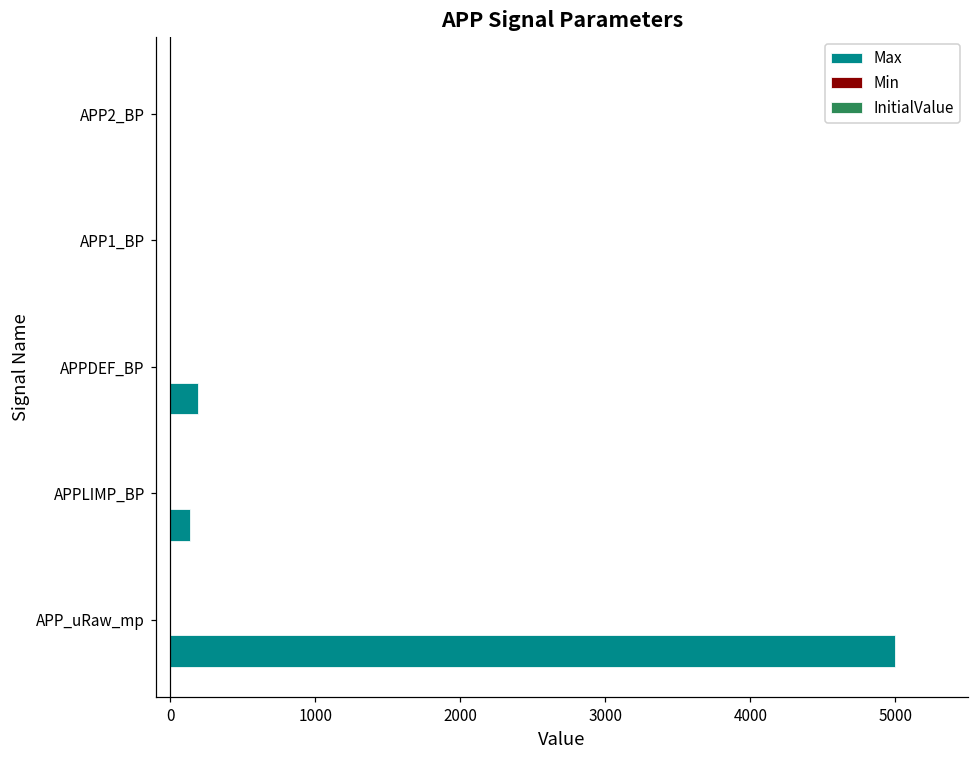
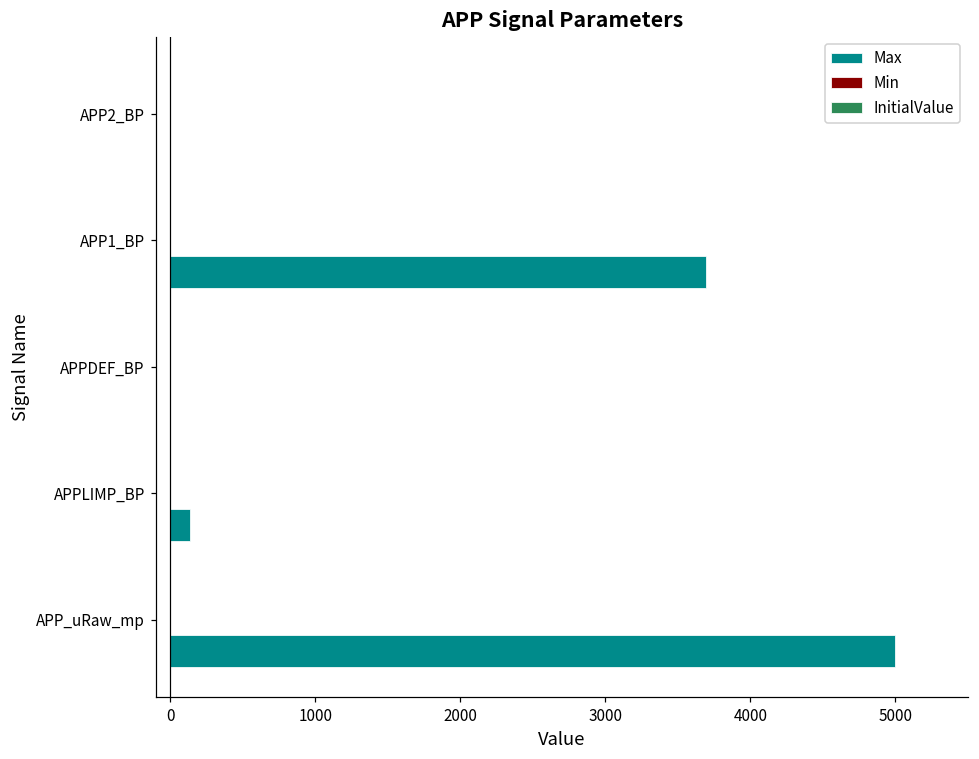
  {
    "Max": {
-     "APP1_BP": 0,
-     "APPDEF_BP": 190,
+     "APP1_BP": 3690,
+     "APPDEF_BP": 0,
      "APPLIMP_BP": 140,
      "APP_uRaw_mp": 5000
    },
    "Min": {
      "APP2_BP": 0,
      "APP1_BP": 0,
      "APPDEF_BP": 0,
      "APPLIMP_BP": 0,
      "APP_uRaw_mp": 0
    },
    "InitialValue": {
      "APP2_BP": 0,
      "APP1_BP": 0,
      "APPDEF_BP": 0,
      "APPLIMP_BP": 0,
      "APP_uRaw_mp": 0
    }
  }
